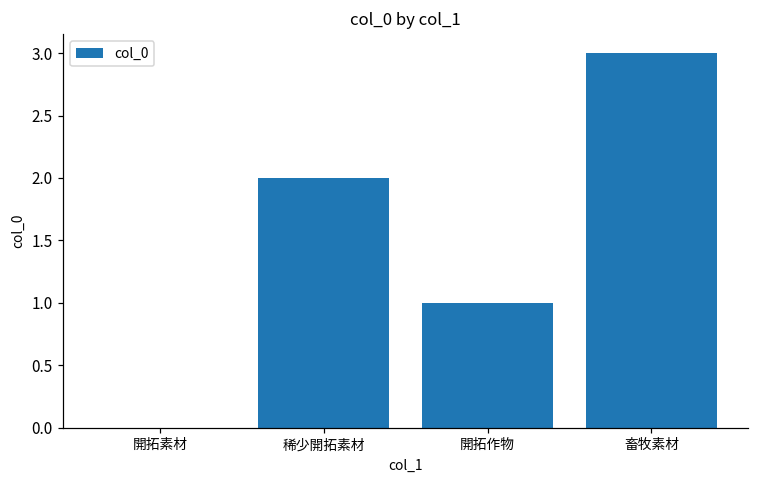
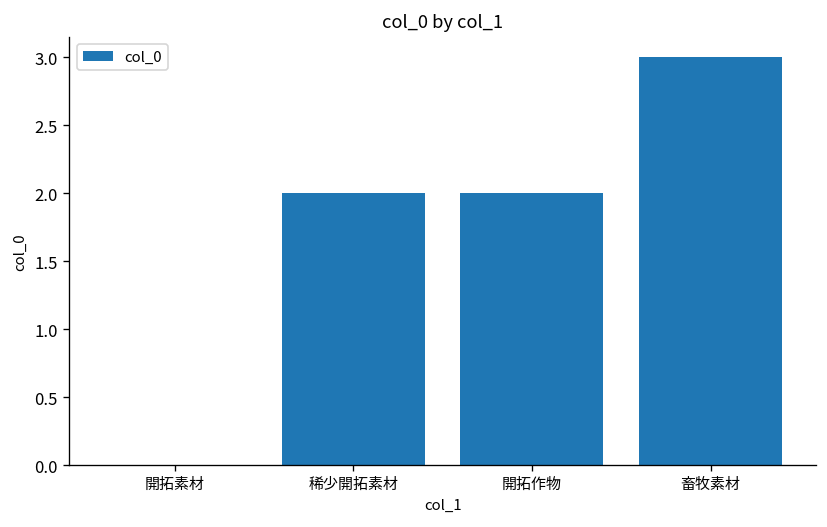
  {
    "開拓素材": 0,
    "稀少開拓素材": 2,
-   "開拓作物": 1,
+   "開拓作物": 2,
    "畜牧素材": 3
  }
